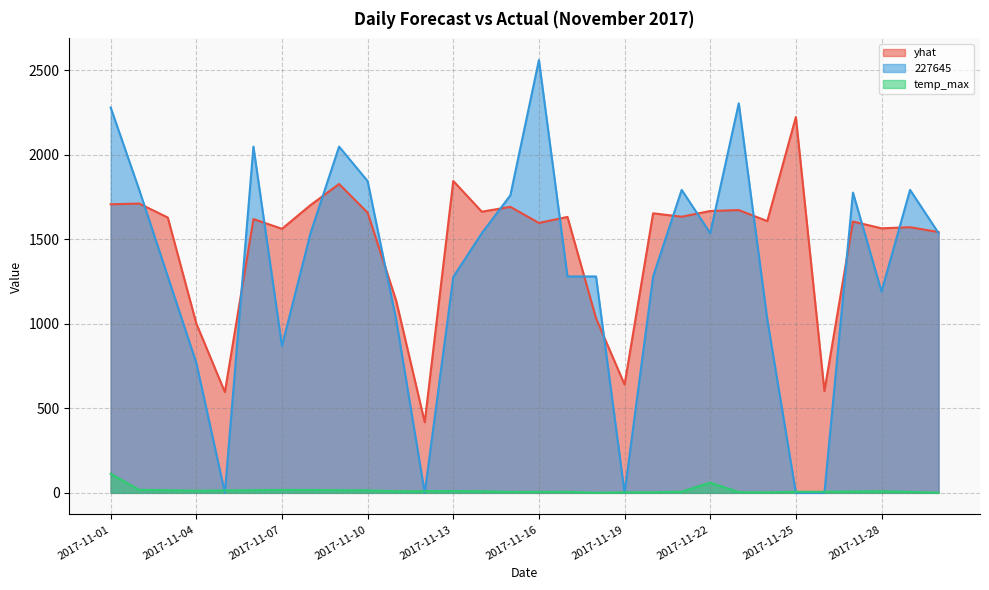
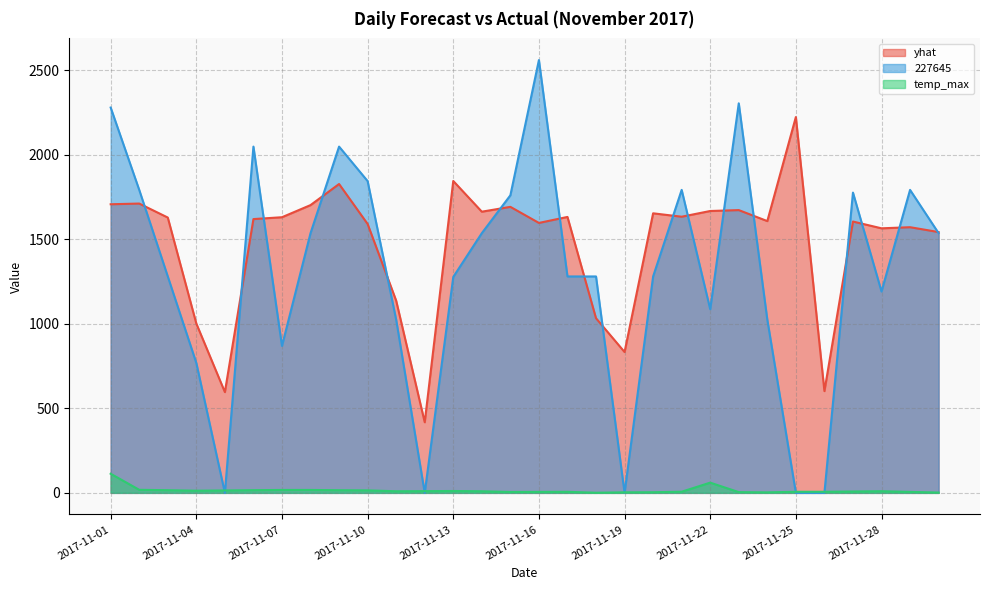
  {
    "yhat": {
      "2017-11-01": 1710,
      "2017-11-04": 1000,
-     "2017-11-07": 1560,
-     "2017-11-10": 1660,
+     "2017-11-07": 1630,
+     "2017-11-10": 1590,
      "2017-11-13": 1840,
      "2017-11-16": 1600,
-     "2017-11-19": 640,
+     "2017-11-19": 830,
      "2017-11-22": 1670,
      "2017-11-25": 2220,
      "2017-11-28": 1560
    },
    "227645": {
      "2017-11-01": 2280,
      "2017-11-04": 770,
      "2017-11-07": 870,
      "2017-11-10": 1840,
      "2017-11-13": 1280,
      "2017-11-16": 2560,
-     "2017-11-22": 1540,
+     "2017-11-22": 1090,
      "2017-11-28": 1190
    },
    "temp_max": {
      "2017-11-01": 110,
      "2017-11-04": 10,
      "2017-11-07": 20,
      "2017-11-10": 10,
      "2017-11-13": 10,
      "2017-11-16": 10,
      "2017-11-22": 60,
      "2017-11-28": 10
    }
  }
